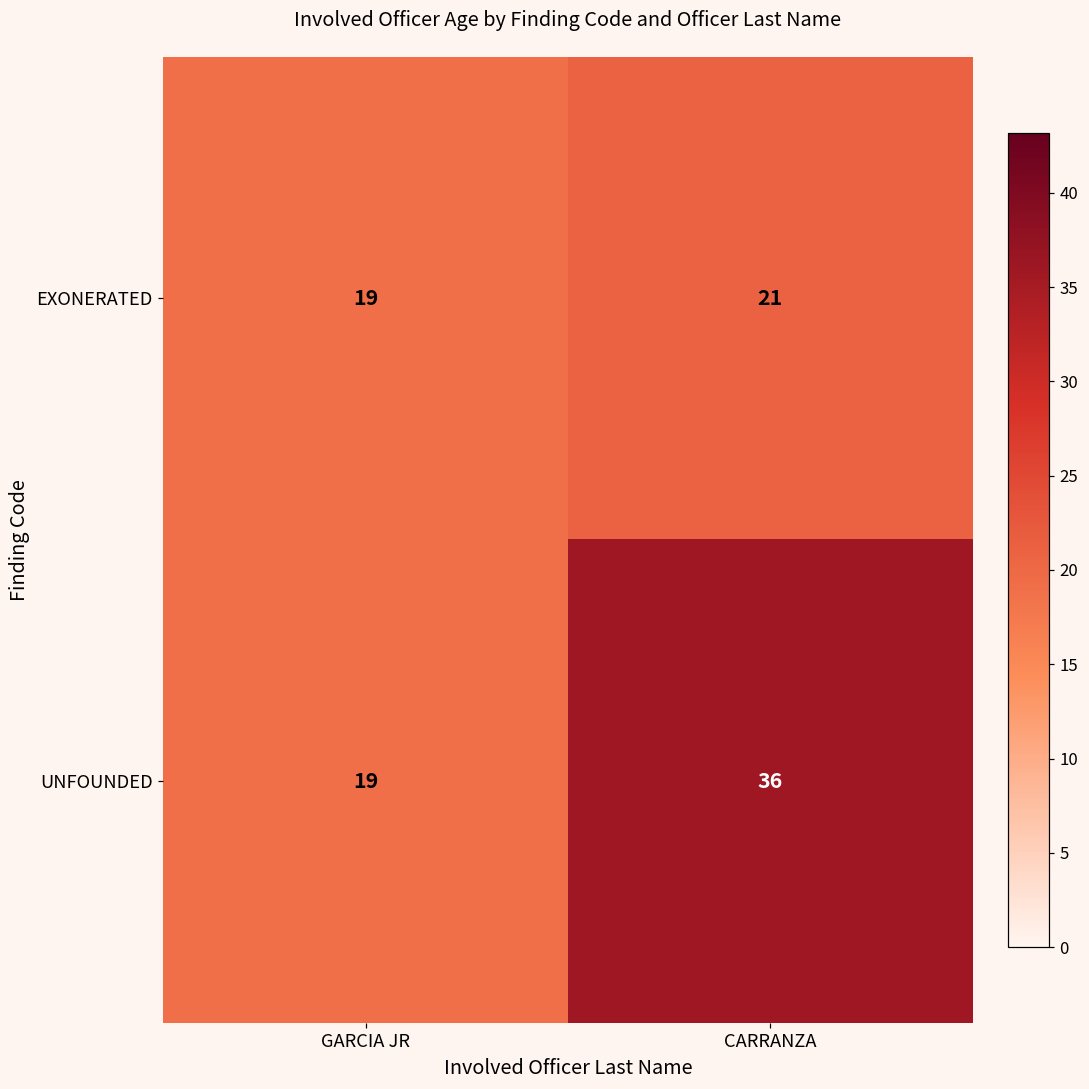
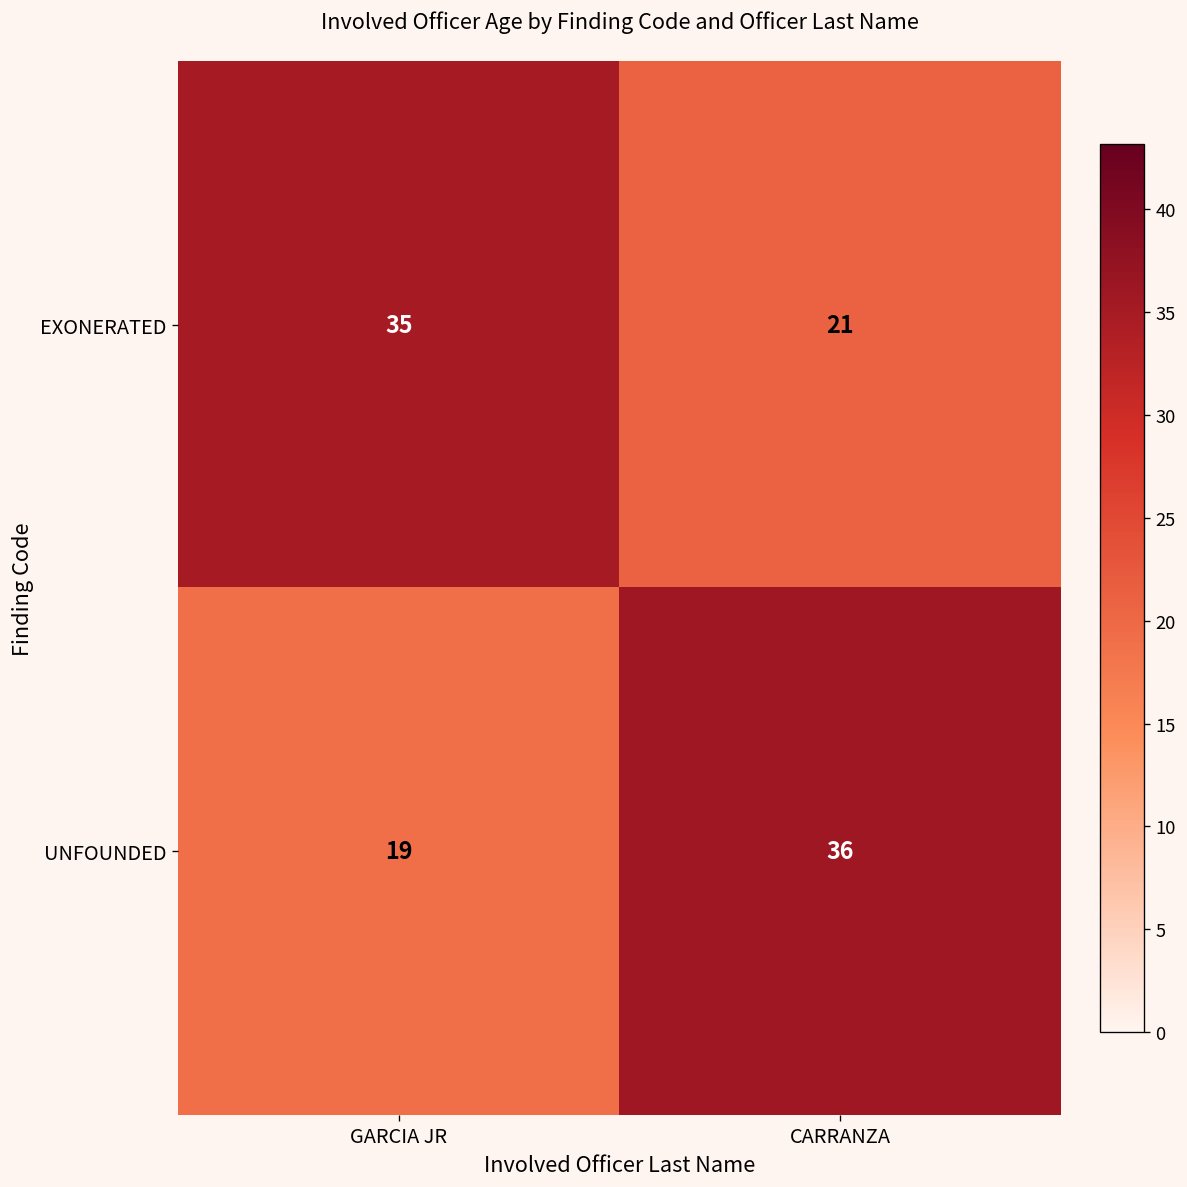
  {
    "EXONERATED": {
-     "GARCIA JR": 19,
+     "GARCIA JR": 35,
      "CARRANZA": 21
    },
    "UNFOUNDED": {
      "GARCIA JR": 19,
      "CARRANZA": 36
    }
  }
